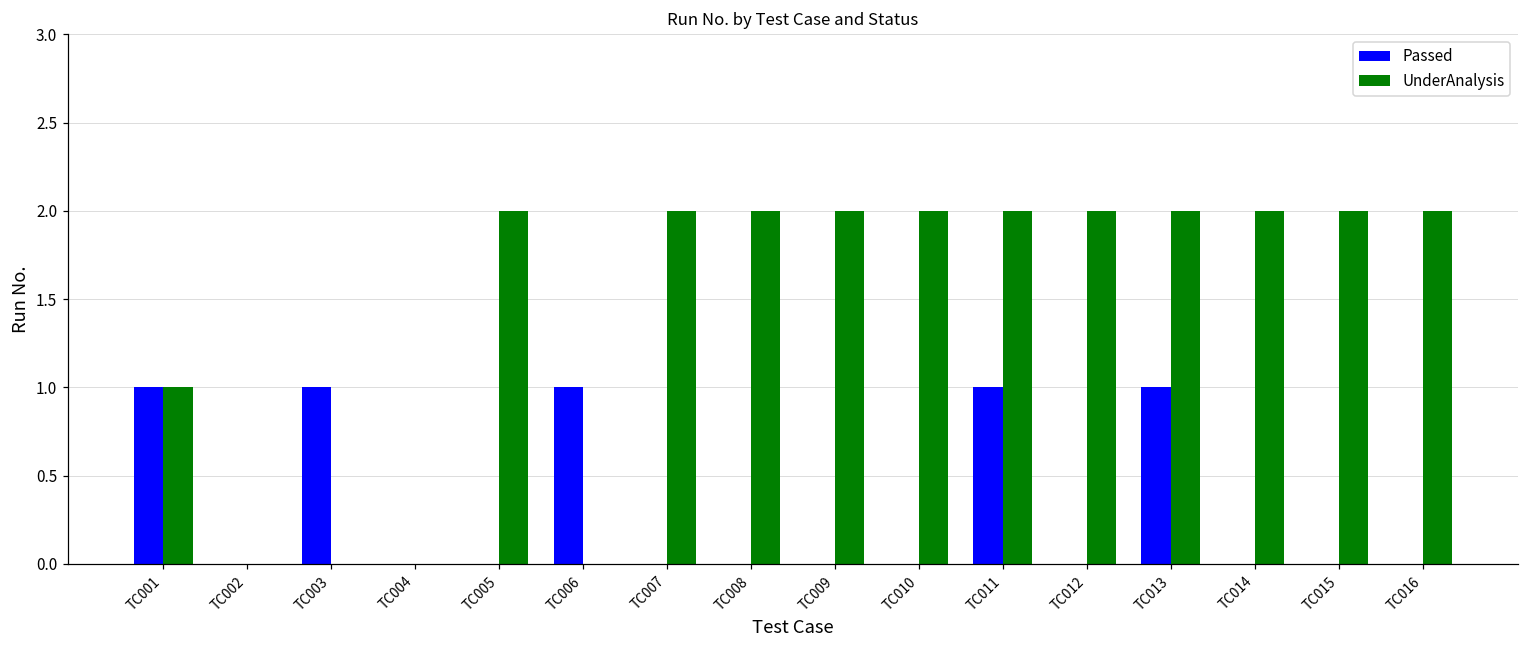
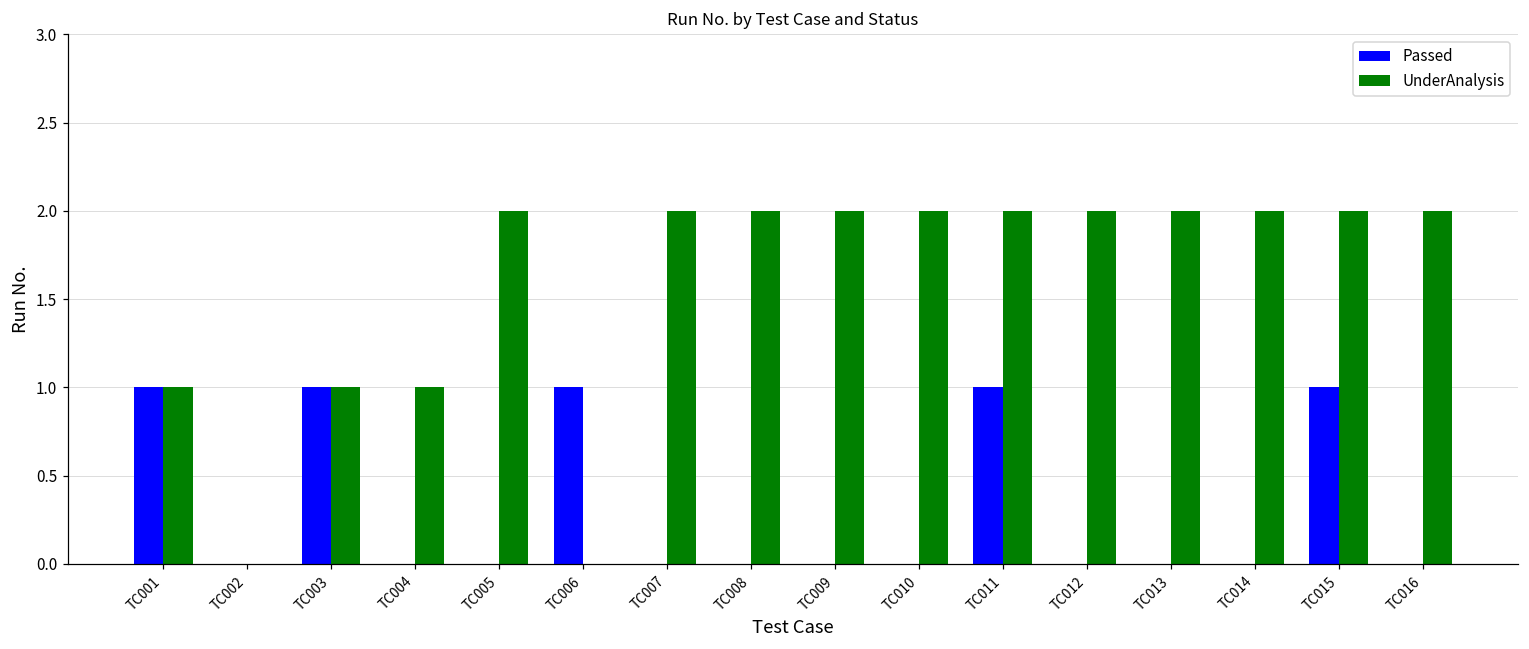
  {
    "Passed": {
      "TC001": 1,
      "TC002": 0,
      "TC003": 1,
      "TC004": 0,
      "TC005": 0,
      "TC006": 1,
      "TC007": 0,
      "TC008": 0,
      "TC009": 0,
      "TC010": 0,
      "TC011": 1,
      "TC012": 0,
-     "TC013": 1,
+     "TC013": 0,
      "TC014": 0,
-     "TC015": 0,
+     "TC015": 1,
      "TC016": 0
    },
    "UnderAnalysis": {
      "TC001": 1,
      "TC002": 0,
-     "TC003": 0,
-     "TC004": 0,
+     "TC003": 1,
+     "TC004": 1,
      "TC005": 2,
      "TC006": 0,
      "TC007": 2,
      "TC008": 2,
      "TC009": 2,
      "TC010": 2,
      "TC011": 2,
      "TC012": 2,
      "TC013": 2,
      "TC014": 2,
      "TC015": 2,
      "TC016": 2
    }
  }
